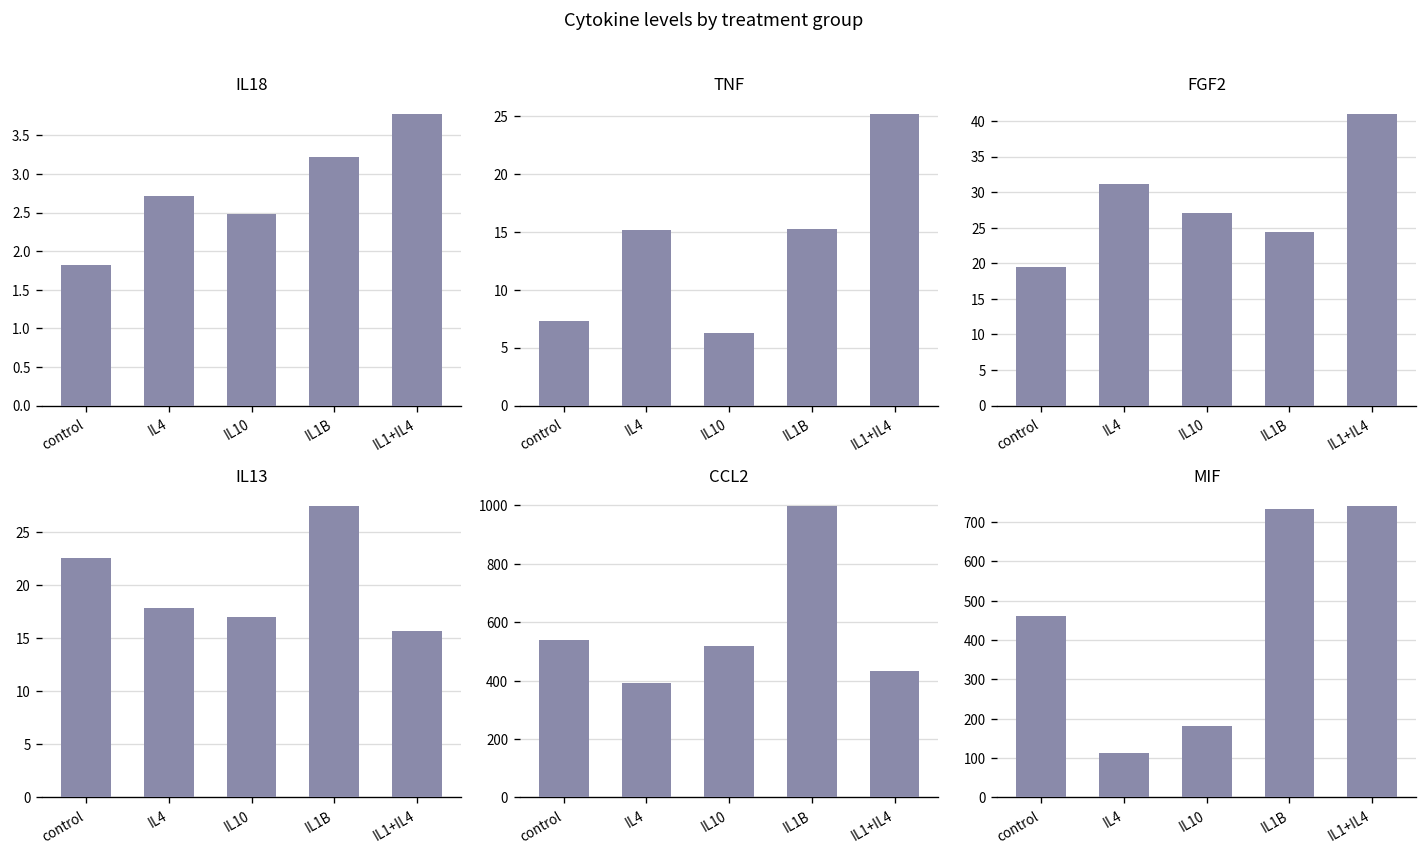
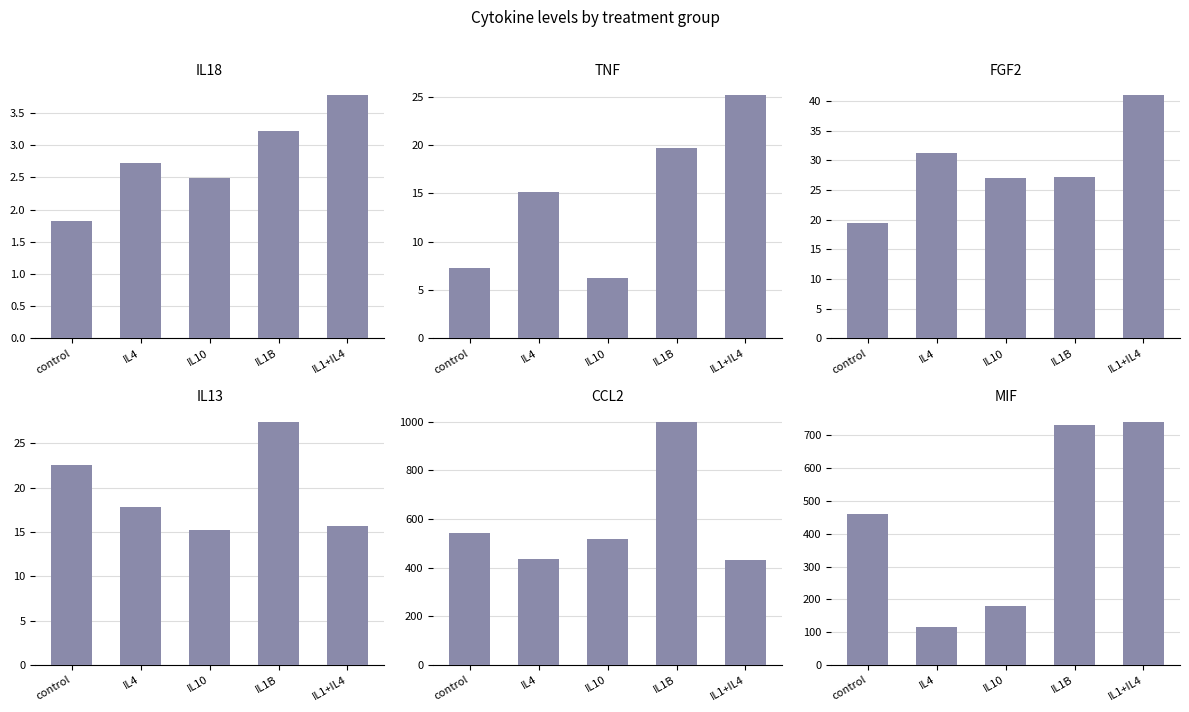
  {
    "IL18": {
      "control": 1.8,
      "IL4": 2.7,
      "IL10": 2.5,
      "IL1B": 3.2,
      "IL1+IL4": 3.8
    },
    "TNF": {
      "control": 7,
      "IL4": 15,
      "IL10": 6,
-     "IL1B": 15,
+     "IL1B": 20,
      "IL1+IL4": 25
    },
    "FGF2": {
      "control": 19,
      "IL4": 31,
      "IL10": 27,
-     "IL1B": 24,
+     "IL1B": 27,
      "IL1+IL4": 41
    },
    "IL13": {
      "control": 23,
      "IL4": 18,
-     "IL10": 17,
+     "IL10": 15,
      "IL1B": 27,
      "IL1+IL4": 16
    },
    "CCL2": {
      "control": 540,
-     "IL4": 390,
+     "IL4": 430,
      "IL10": 520,
      "IL1B": 1000,
      "IL1+IL4": 430
    },
    "MIF": {
      "control": 460,
      "IL4": 110,
      "IL10": 180,
      "IL1B": 730,
      "IL1+IL4": 740
    }
  }
